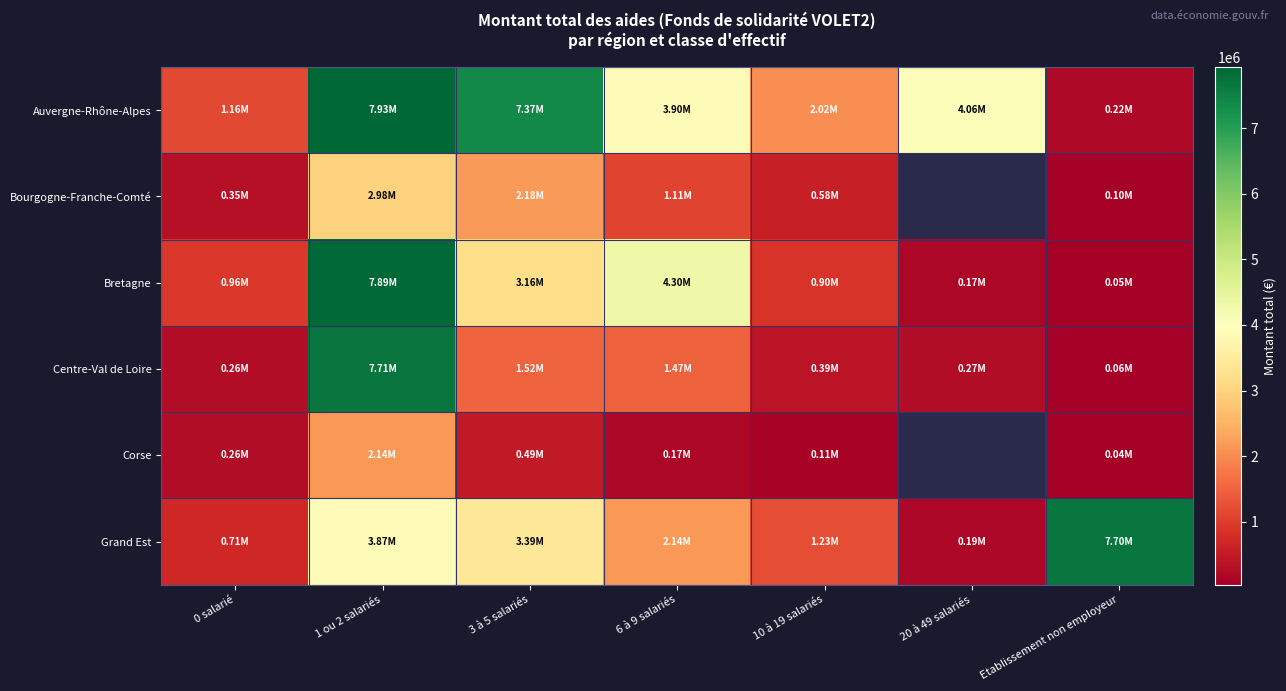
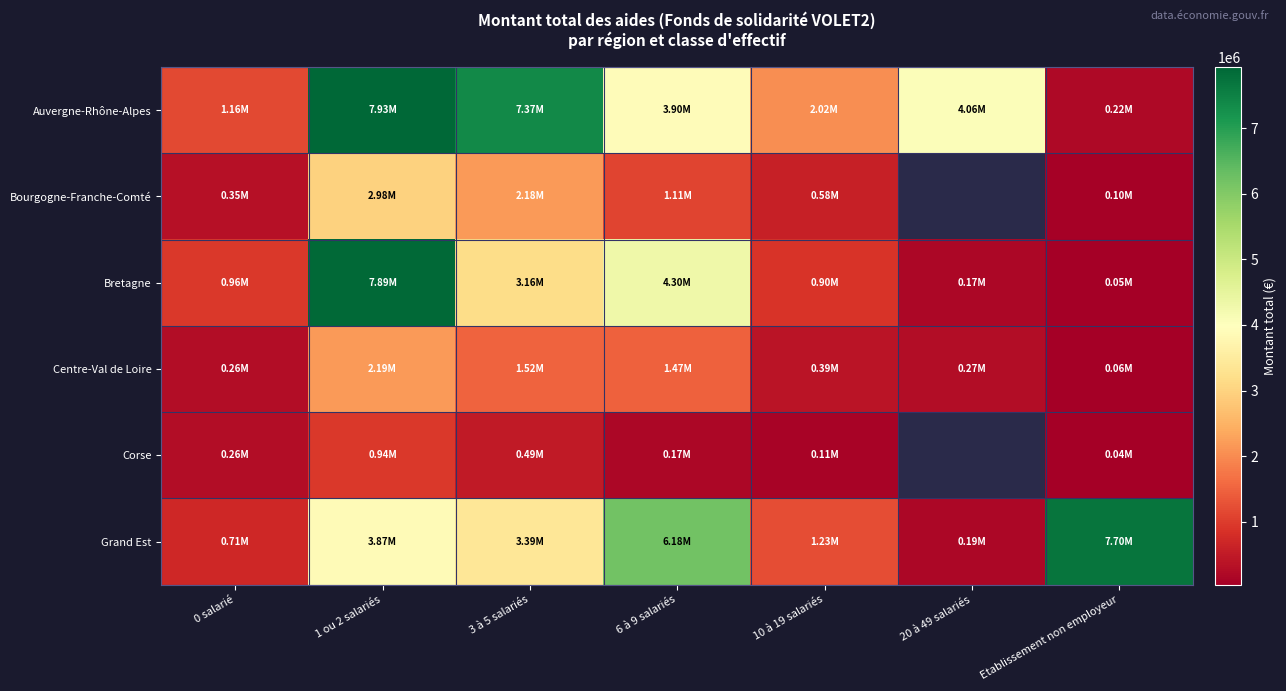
  {
    "Auvergne-Rhône-Alpes": {
      "0 salarié": "1.16M",
      "1 ou 2 salariés": "7.93M",
      "3 à 5 salariés": "7.37M",
      "6 à 9 salariés": "3.90M",
      "10 à 19 salariés": "2.02M",
      "20 à 49 salariés": "4.06M",
      "Etablissement non employeur": "0.22M"
    },
    "Bourgogne-Franche-Comté": {
      "0 salarié": "0.35M",
      "1 ou 2 salariés": "2.98M",
      "3 à 5 salariés": "2.18M",
      "6 à 9 salariés": "1.11M",
      "10 à 19 salariés": "0.58M",
      "Etablissement non employeur": "0.10M"
    },
    "Bretagne": {
      "0 salarié": "0.96M",
      "1 ou 2 salariés": "7.89M",
      "3 à 5 salariés": "3.16M",
      "6 à 9 salariés": "4.30M",
      "10 à 19 salariés": "0.90M",
      "20 à 49 salariés": "0.17M",
      "Etablissement non employeur": "0.05M"
    },
    "Centre-Val de Loire": {
      "0 salarié": "0.26M",
-     "1 ou 2 salariés": "7.71M",
+     "1 ou 2 salariés": "2.19M",
      "3 à 5 salariés": "1.52M",
      "6 à 9 salariés": "1.47M",
      "10 à 19 salariés": "0.39M",
      "20 à 49 salariés": "0.27M",
      "Etablissement non employeur": "0.06M"
    },
    "Corse": {
      "0 salarié": "0.26M",
-     "1 ou 2 salariés": "2.14M",
+     "1 ou 2 salariés": "0.94M",
      "3 à 5 salariés": "0.49M",
      "6 à 9 salariés": "0.17M",
      "10 à 19 salariés": "0.11M",
      "Etablissement non employeur": "0.04M"
    },
    "Grand Est": {
      "0 salarié": "0.71M",
      "1 ou 2 salariés": "3.87M",
      "3 à 5 salariés": "3.39M",
-     "6 à 9 salariés": "2.14M",
+     "6 à 9 salariés": "6.18M",
      "10 à 19 salariés": "1.23M",
      "20 à 49 salariés": "0.19M",
      "Etablissement non employeur": "7.70M"
    }
  }
